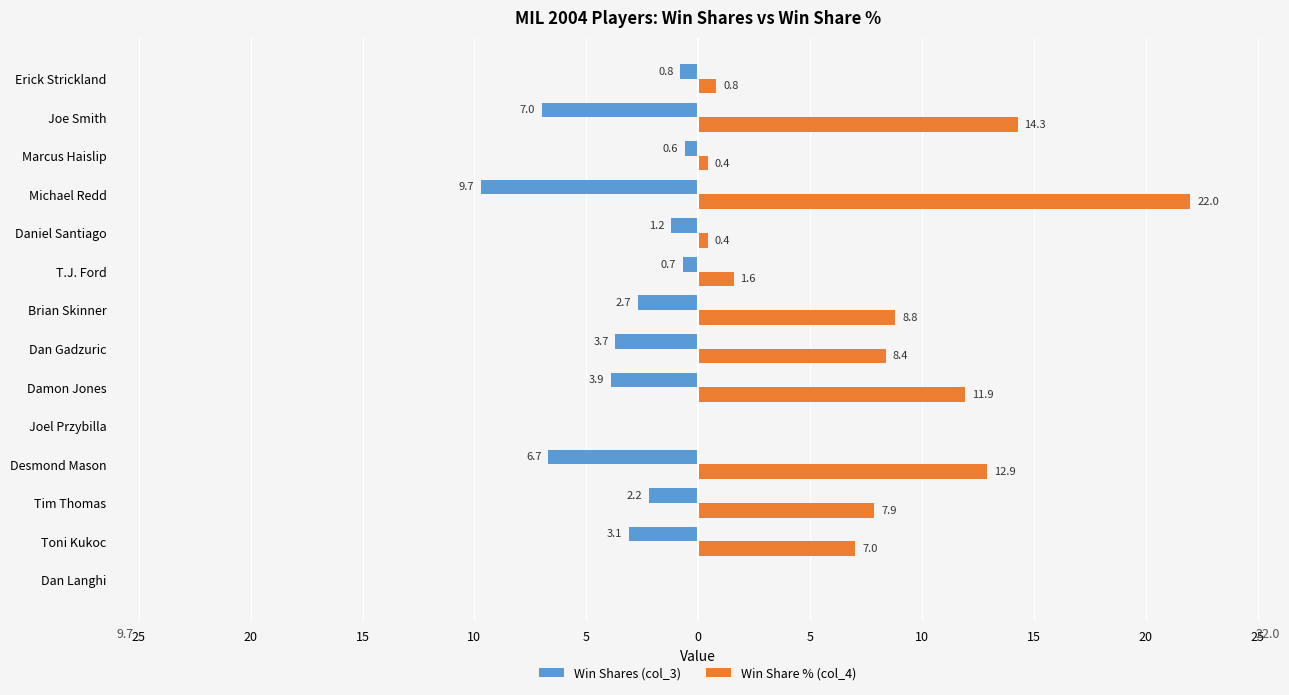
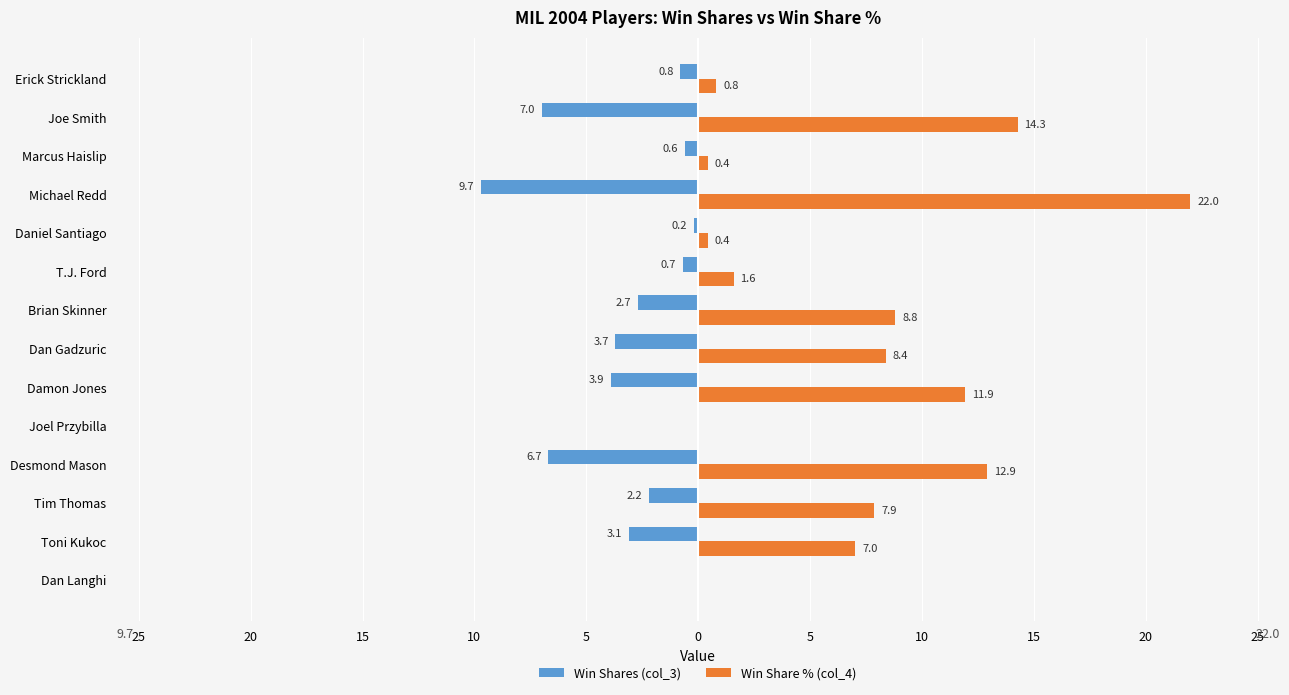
  {
    "Win Shares (col_3)": {
-     "Daniel Santiago": 1.2
+     "Daniel Santiago": 0.2
    },
    "Win Share % (col_4)": {
      "Erick Strickland": 0.8,
      "Joe Smith": 14.3,
      "Marcus Haislip": 0.4,
      "Michael Redd": 22.0,
      "Daniel Santiago": 0.4,
      "T.J. Ford": 1.6,
      "Brian Skinner": 8.8,
      "Dan Gadzuric": 8.4,
      "Damon Jones": 11.9,
      "Desmond Mason": 12.9,
      "Tim Thomas": 7.9,
      "Toni Kukoc": 7.0
    }
  }
